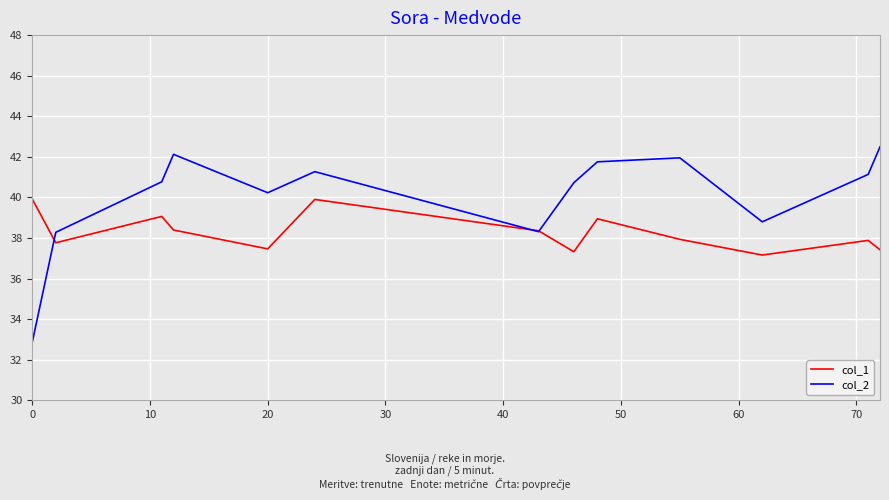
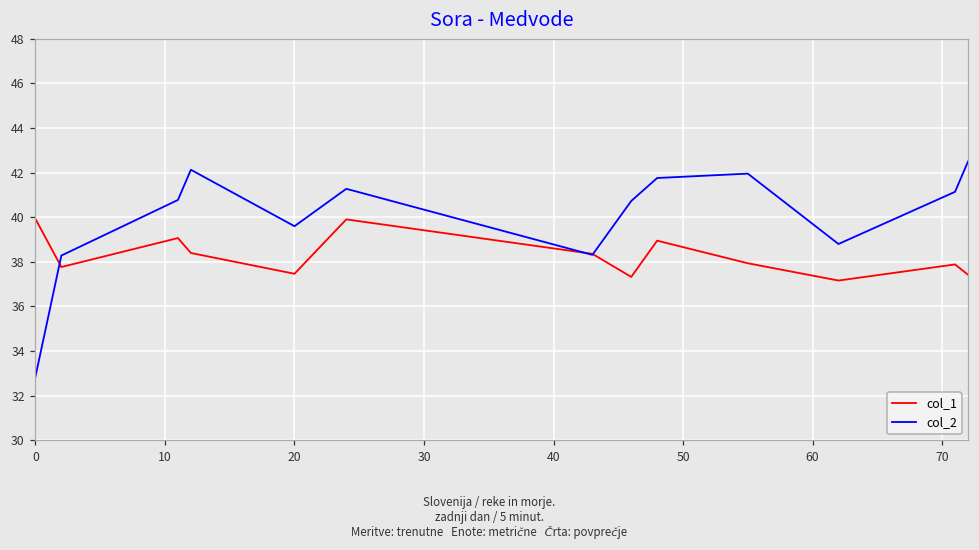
  {
    "col_1": {
      "0": 39.9,
      "20": 37.5
    },
    "col_2": {
      "0": 32.9,
-     "20": 40.2
+     "20": 39.6
    }
  }
